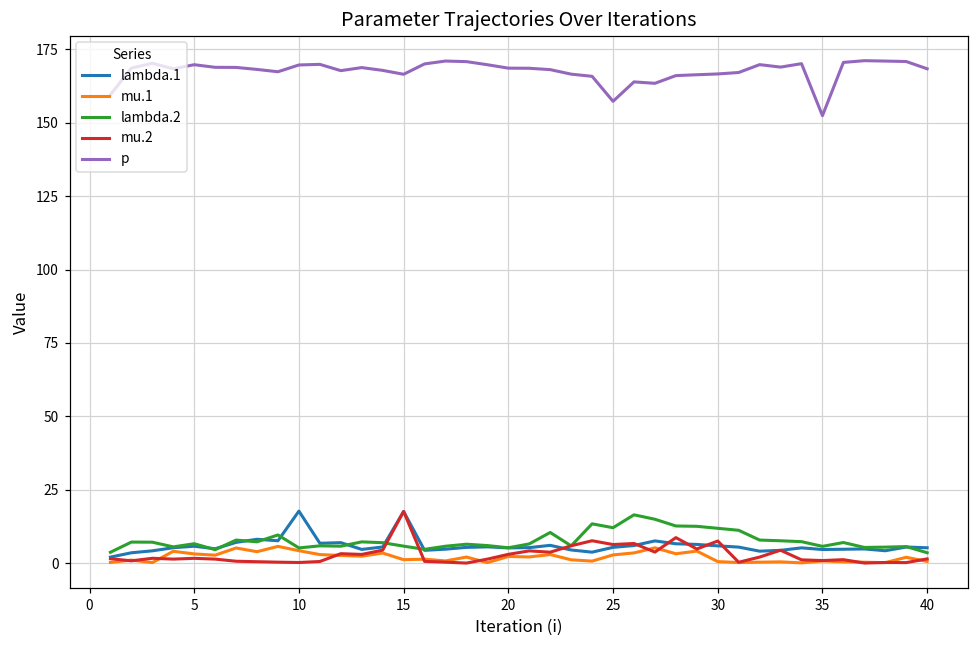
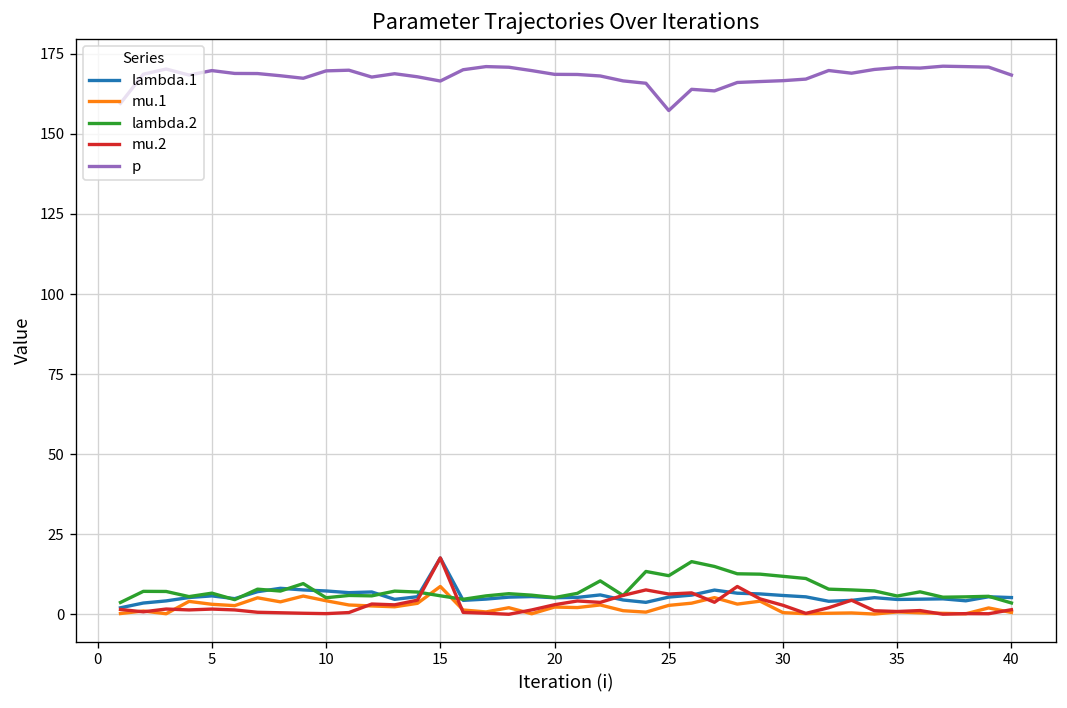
  {
    "lambda.1": {
-     "10": 18,
+     "10": 7,
      "25": 5,
      "30": 6,
      "35": 5,
      "40": 5
    },
    "mu.1": {
      "5": 3,
-     "15": 1,
+     "15": 9,
      "25": 3,
      "30": 1
    },
    "lambda.2": {
      "15": 6,
      "25": 12,
      "30": 12,
      "35": 6,
      "40": 4
    },
    "mu.2": {
      "5": 2,
      "10": 0,
      "25": 6,
-     "30": 8
+     "30": 3
    },
    "p": {
      "5": 170,
      "10": 170,
      "15": 166,
      "20": 169,
      "25": 157,
      "30": 167,
-     "35": 152,
+     "35": 171,
      "40": 168
    }
  }
